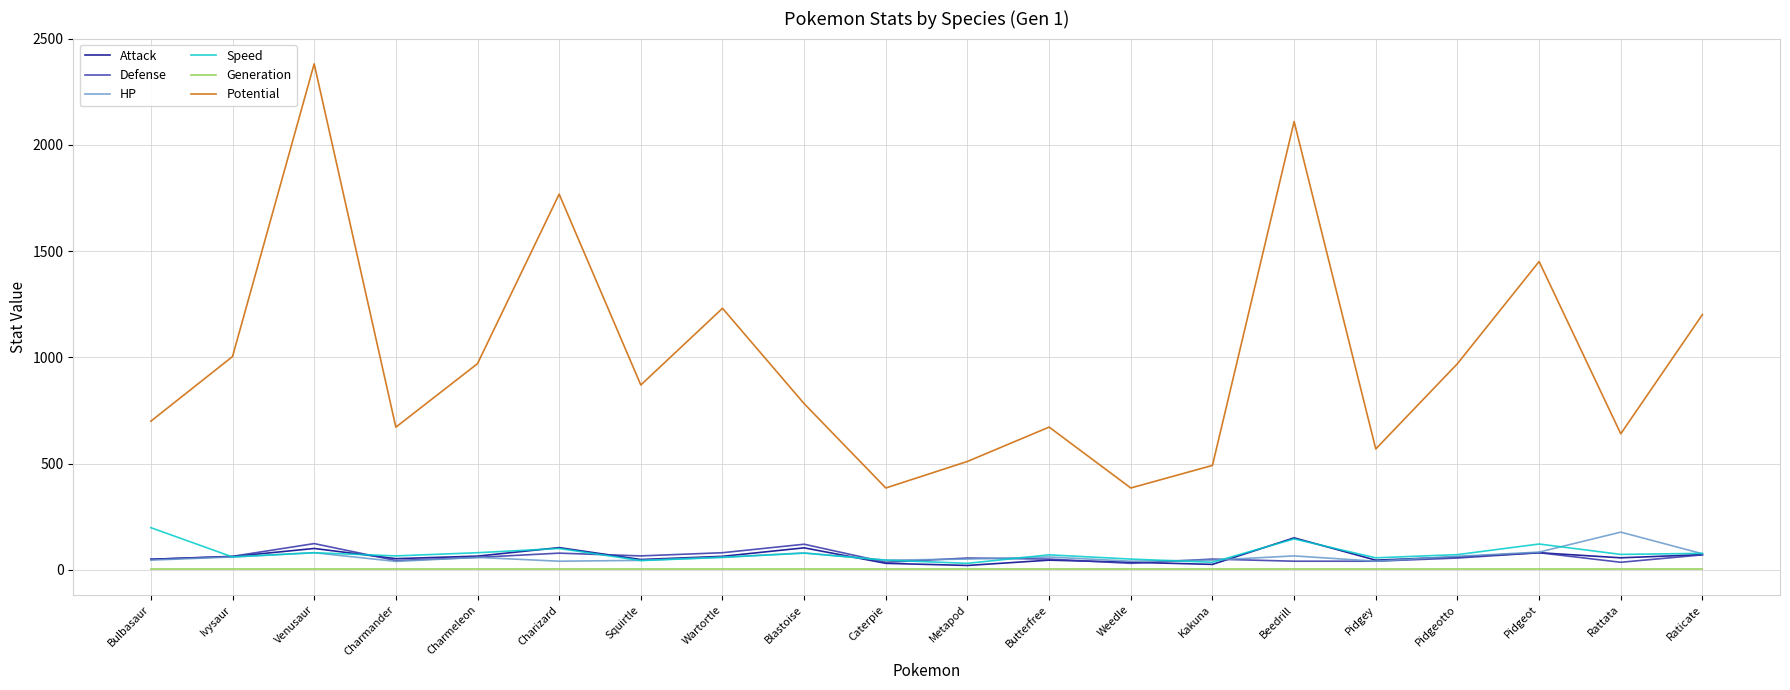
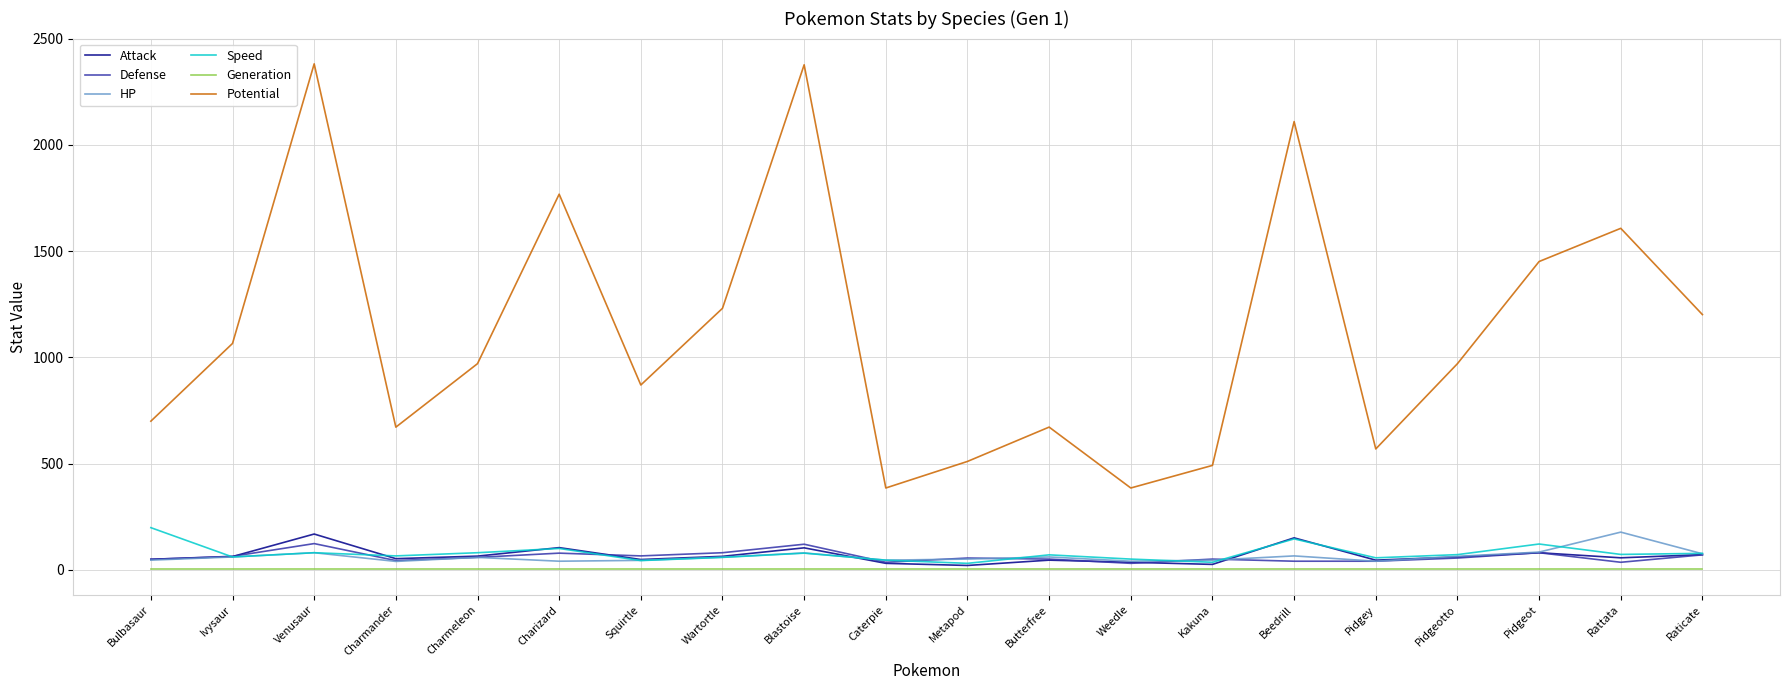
  {
    "Attack": {
-     "Venusaur": 100,
+     "Venusaur": 170,
      "Blastoise": 100,
      "Rattata": 60
    },
    "Defense": {
      "Venusaur": 120,
      "Charizard": 80,
      "Squirtle": 70,
      "Wartortle": 80,
      "Blastoise": 120,
      "Beedrill": 40,
      "Rattata": 40
    },
    "HP": {
      "Charizard": 40,
      "Beedrill": 70,
      "Rattata": 180
    },
    "Speed": {
      "Bulbasaur": 200,
      "Charmander": 70,
      "Charmeleon": 80,
      "Pidgeot": 120,
      "Rattata": 70
    },
    "Generation": {
      "Bulbasaur": 0,
      "Ivysaur": 0,
      "Venusaur": 0,
      "Charmander": 0,
      "Charmeleon": 0,
      "Charizard": 0,
      "Squirtle": 0,
      "Wartortle": 0,
      "Blastoise": 0,
      "Caterpie": 0,
      "Metapod": 0,
      "Butterfree": 0,
      "Weedle": 0,
      "Kakuna": 0,
      "Beedrill": 0,
      "Pidgey": 0,
      "Pidgeotto": 0,
      "Pidgeot": 0,
      "Rattata": 0,
      "Raticate": 0
    },
    "Potential": {
      "Bulbasaur": 700,
-     "Ivysaur": 1000,
+     "Ivysaur": 1070,
      "Venusaur": 2380,
      "Charmander": 670,
      "Charmeleon": 970,
      "Charizard": 1770,
      "Squirtle": 870,
      "Wartortle": 1230,
-     "Blastoise": 780,
+     "Blastoise": 2380,
      "Caterpie": 380,
      "Metapod": 510,
      "Butterfree": 670,
      "Weedle": 380,
      "Kakuna": 490,
      "Beedrill": 2110,
      "Pidgey": 570,
      "Pidgeotto": 970,
      "Pidgeot": 1450,
-     "Rattata": 640,
+     "Rattata": 1610,
      "Raticate": 1200
    }
  }
